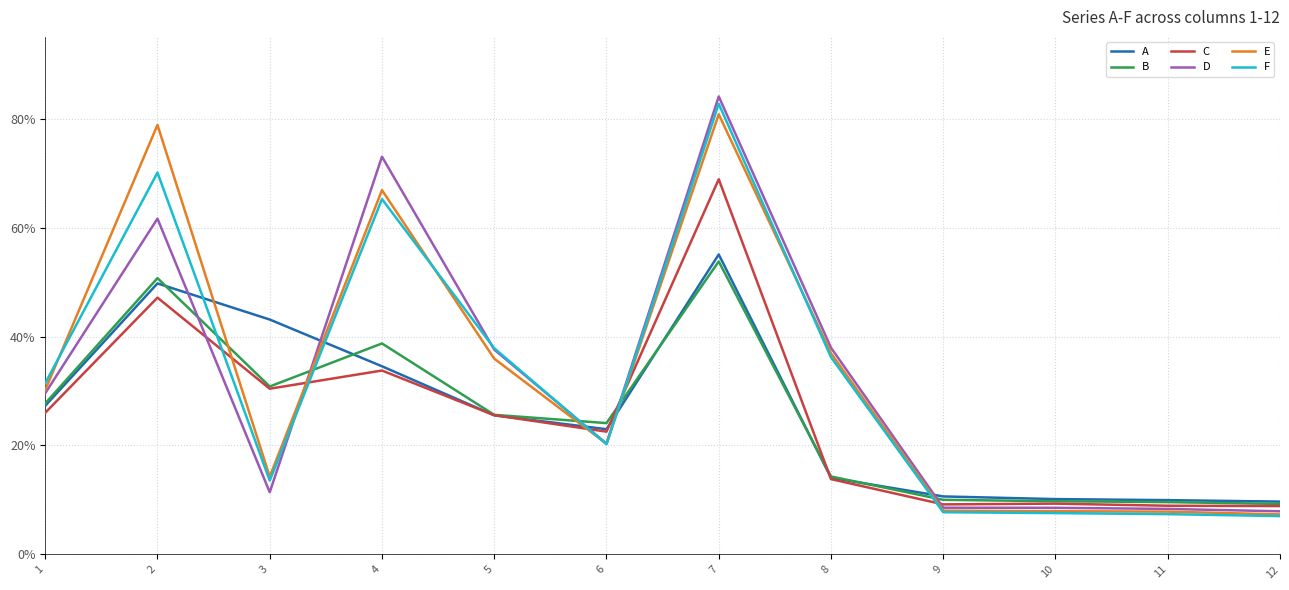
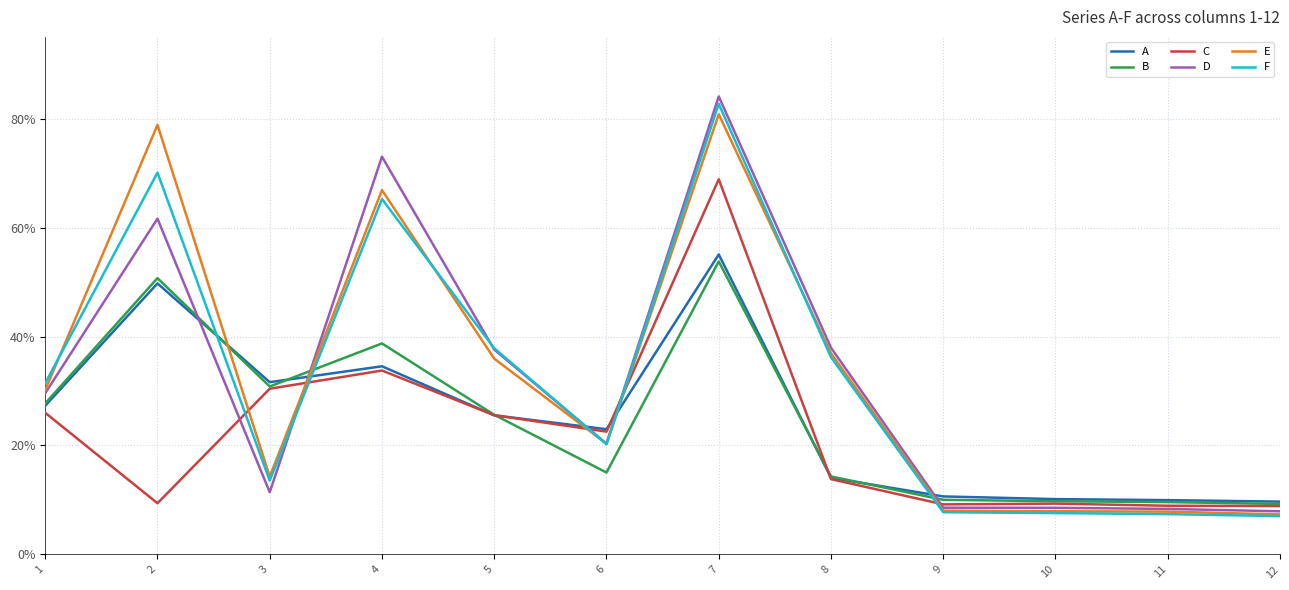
  {
    "A": {
      "2": "50%",
-     "3": "43%",
+     "3": "32%",
      "4": "35%",
      "7": "55%",
      "9": "11%"
    },
    "B": {
      "2": "51%",
      "4": "39%",
-     "6": "24%",
+     "6": "15%",
      "7": "54%",
      "9": "10%"
    },
    "C": {
      "1": "26%",
-     "2": "47%",
+     "2": "9%",
      "4": "34%",
      "7": "69%",
      "9": "9%",
      "11": "9%"
    },
    "D": {
      "1": "30%",
      "2": "62%",
      "3": "11%",
      "4": "73%",
      "7": "84%",
      "8": "38%",
      "9": "9%",
      "10": "9%",
      "11": "8%",
      "12": "8%"
    },
    "E": {
      "1": "30%",
      "2": "79%",
      "3": "14%",
      "4": "67%",
      "5": "36%",
      "7": "81%",
      "8": "37%"
    },
    "F": {
      "1": "31%",
      "2": "70%",
      "3": "14%",
      "4": "65%",
      "7": "83%",
      "8": "36%"
    }
  }
